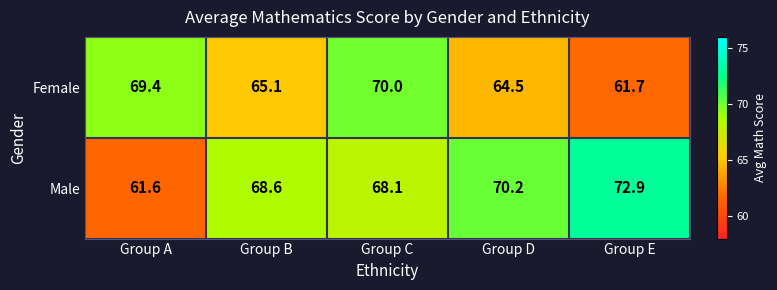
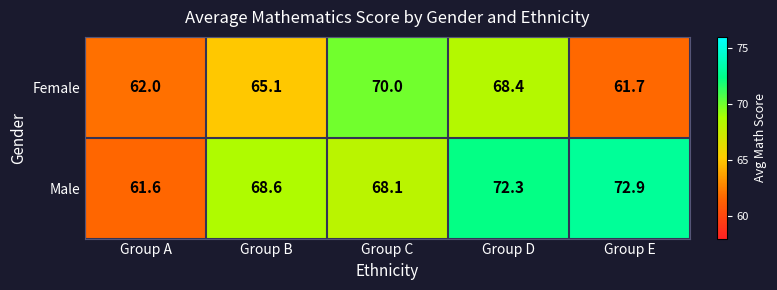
  {
    "Female": {
-     "Group A": 69.4,
+     "Group A": 62.0,
      "Group B": 65.1,
      "Group C": 70.0,
-     "Group D": 64.5,
+     "Group D": 68.4,
      "Group E": 61.7
    },
    "Male": {
      "Group A": 61.6,
      "Group B": 68.6,
      "Group C": 68.1,
-     "Group D": 70.2,
+     "Group D": 72.3,
      "Group E": 72.9
    }
  }
